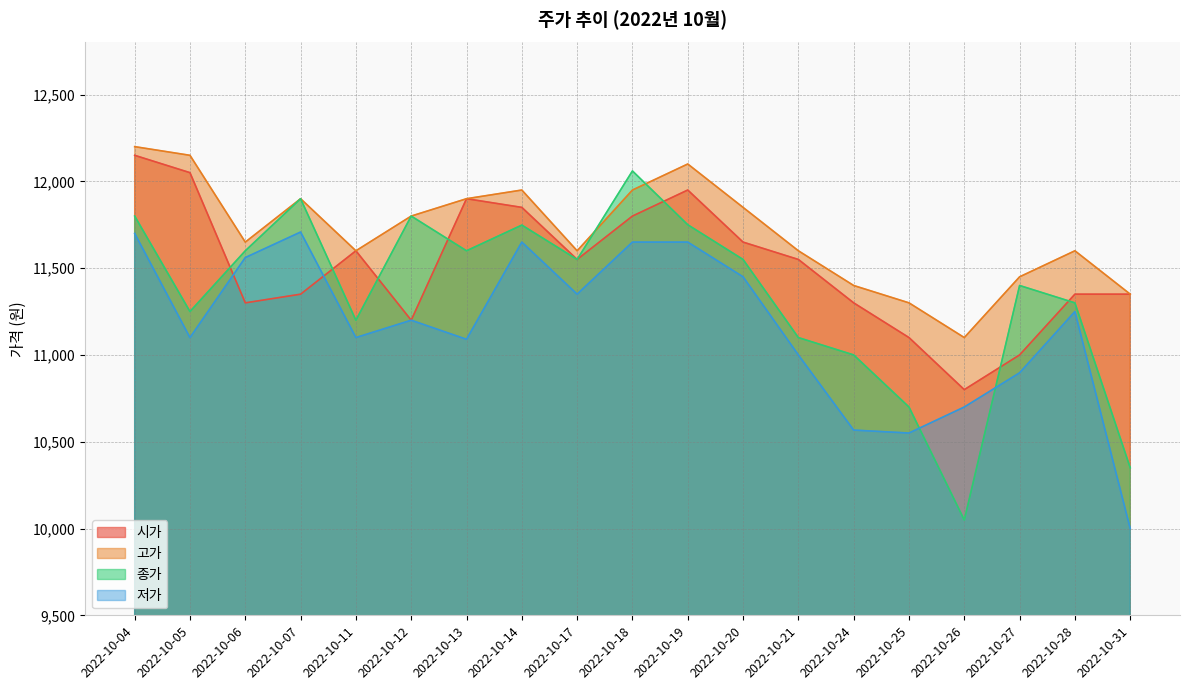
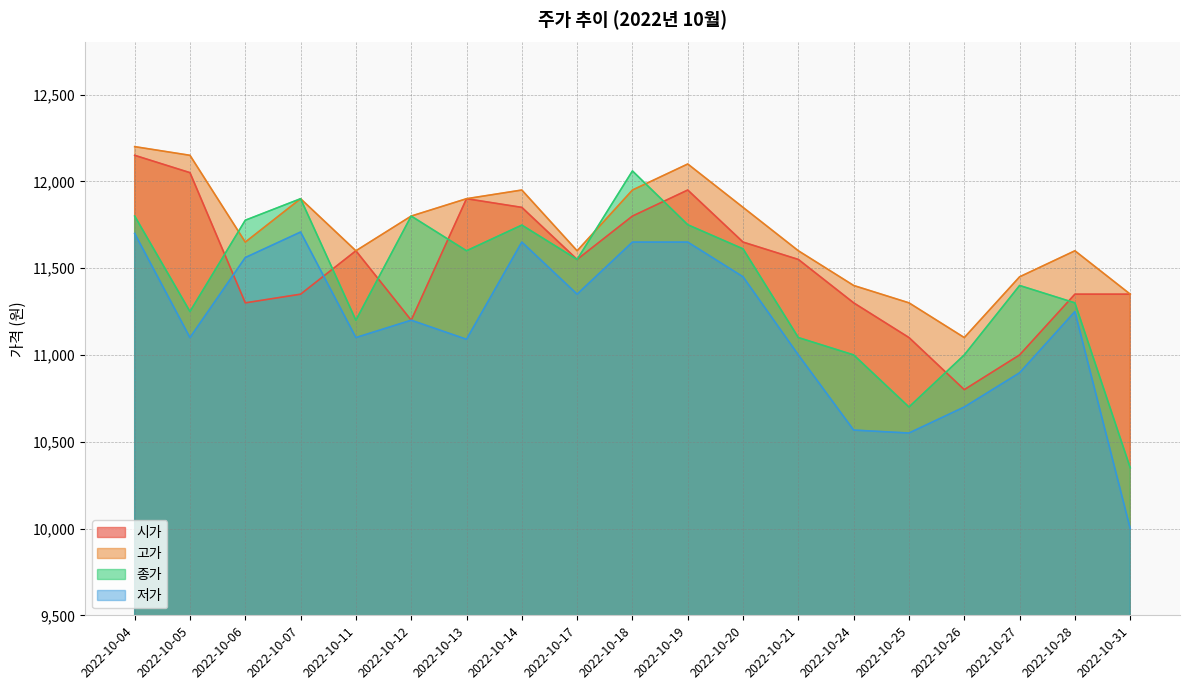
  {
    "종가": {
      "2022-10-04": "11,800",
      "2022-10-05": "11,250",
-     "2022-10-06": "11,600",
+     "2022-10-06": "11,780",
      "2022-10-11": "11,200",
      "2022-10-13": "11,600",
      "2022-10-14": "11,750",
      "2022-10-18": "12,060",
      "2022-10-19": "11,750",
-     "2022-10-20": "11,550",
+     "2022-10-20": "11,610",
      "2022-10-21": "11,100",
      "2022-10-24": "11,000",
      "2022-10-25": "10,700",
-     "2022-10-26": "10,050",
+     "2022-10-26": "11,000",
      "2022-10-27": "11,400",
      "2022-10-28": "11,300",
      "2022-10-31": "10,350"
    },
    "저가": {
      "2022-10-04": "11,700",
      "2022-10-05": "11,100",
      "2022-10-06": "11,560",
      "2022-10-07": "11,710",
      "2022-10-11": "11,100",
      "2022-10-13": "11,090",
      "2022-10-14": "11,650",
      "2022-10-17": "11,350",
      "2022-10-18": "11,650",
      "2022-10-19": "11,650",
      "2022-10-20": "11,450",
      "2022-10-21": "11,000",
      "2022-10-24": "10,570",
      "2022-10-25": "10,550",
      "2022-10-26": "10,700",
      "2022-10-27": "10,900",
      "2022-10-28": "11,250",
      "2022-10-31": "10,000"
    }
  }
